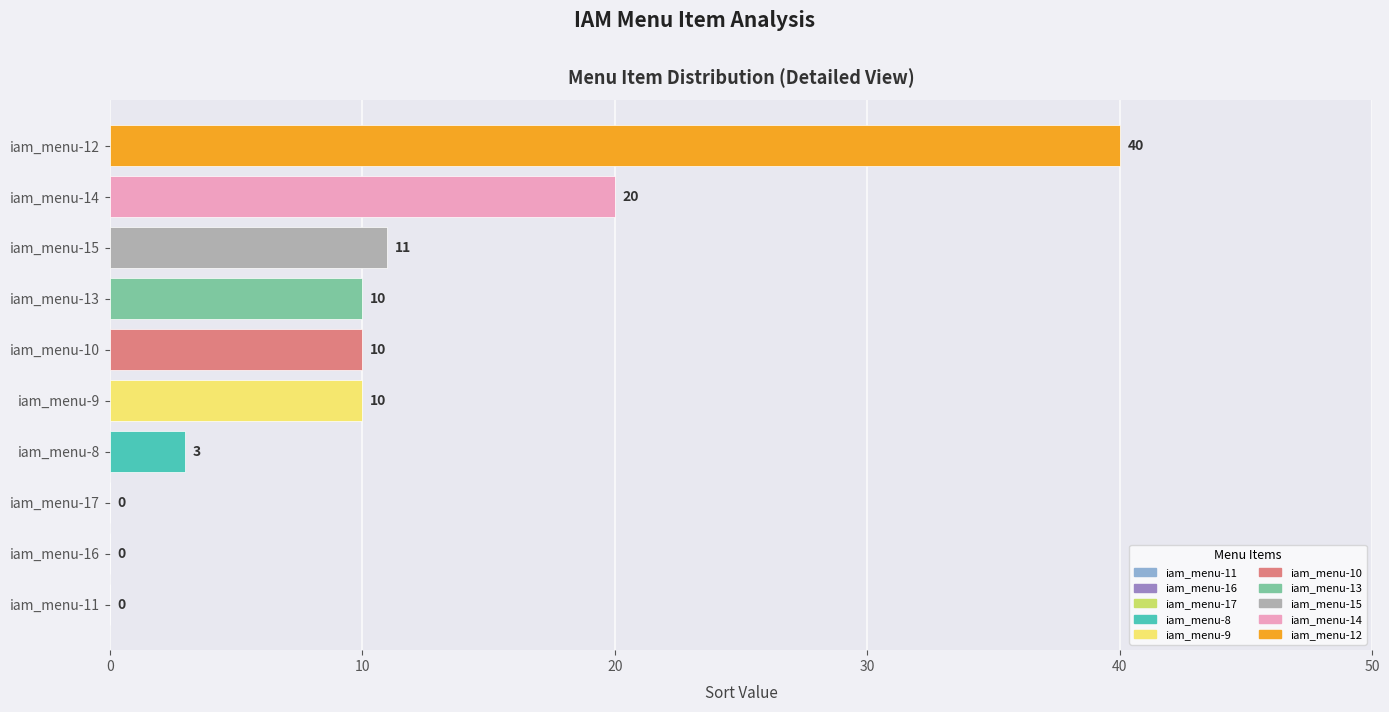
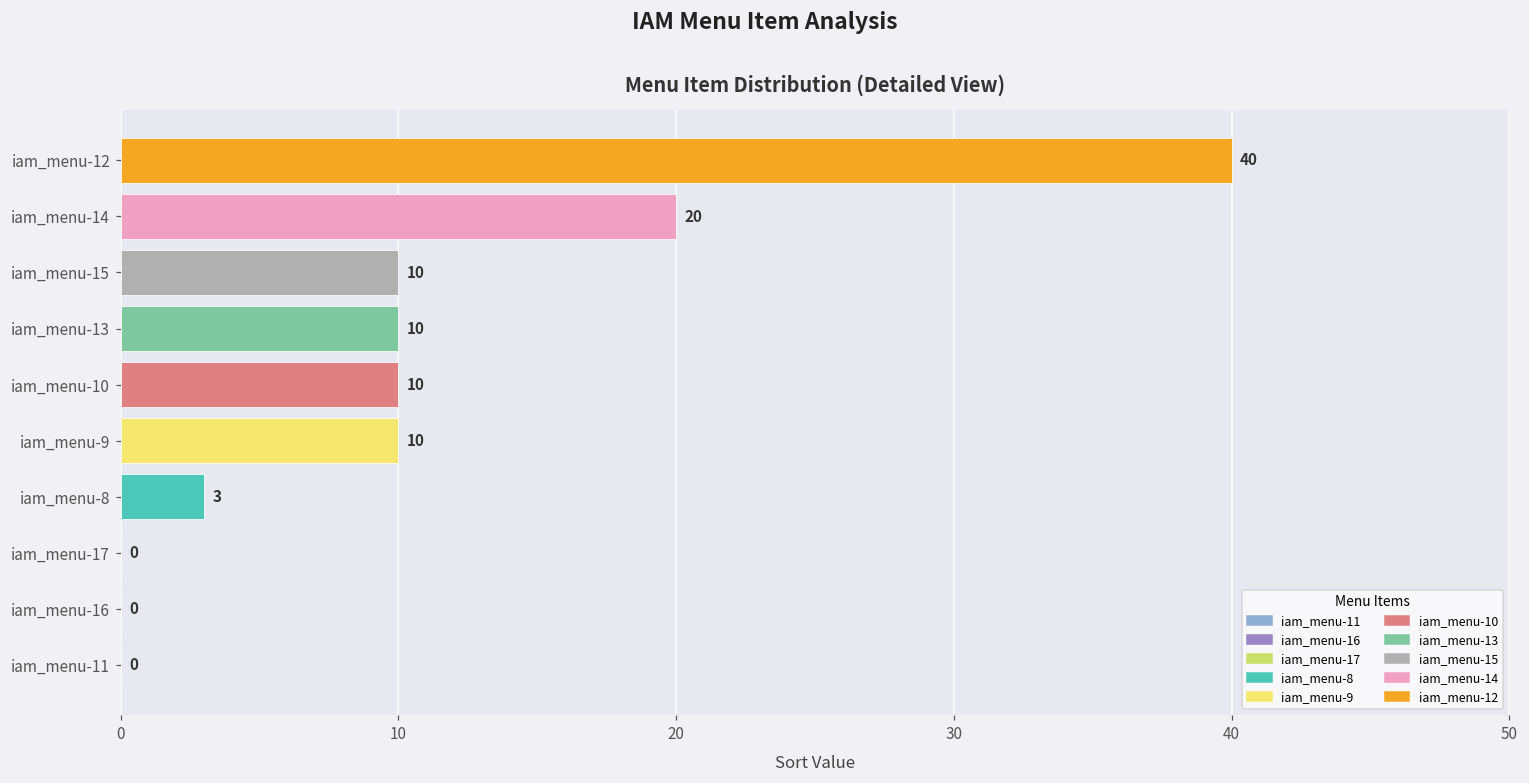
  {
    "iam_menu-12": 40,
    "iam_menu-14": 20,
-   "iam_menu-15": 11,
+   "iam_menu-15": 10,
    "iam_menu-13": 10,
    "iam_menu-10": 10,
    "iam_menu-9": 10,
    "iam_menu-8": 3,
    "iam_menu-17": 0,
    "iam_menu-16": 0,
    "iam_menu-11": 0
  }
